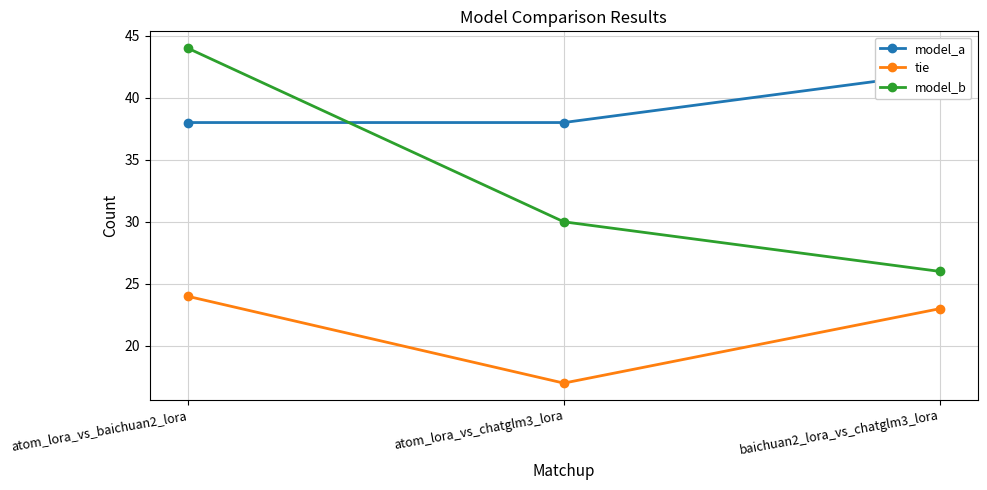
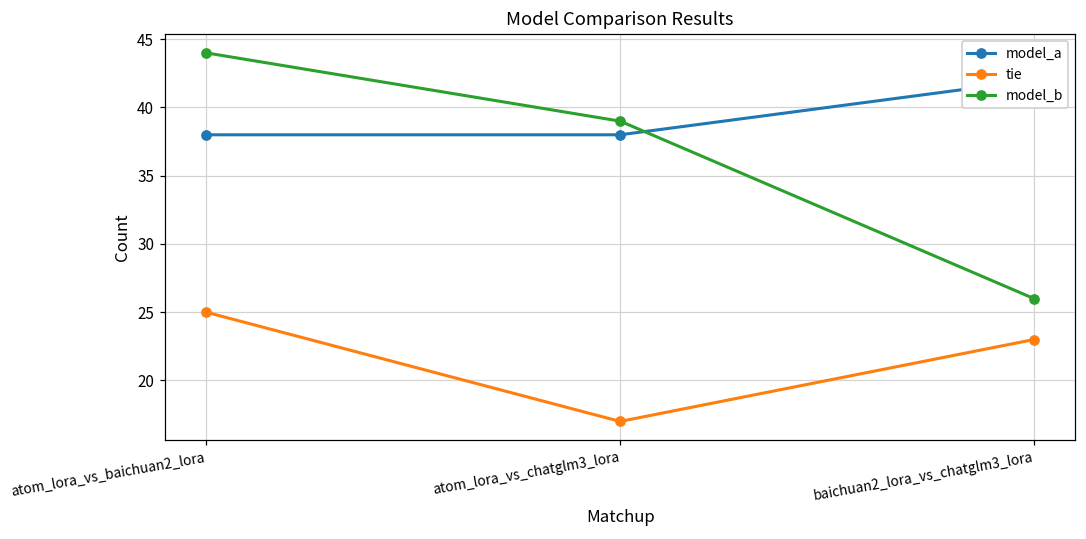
  {
    "model_a": {
      "atom_lora_vs_baichuan2_lora": 38,
      "atom_lora_vs_chatglm3_lora": 38
    },
    "tie": {
-     "atom_lora_vs_baichuan2_lora": 24,
+     "atom_lora_vs_baichuan2_lora": 25,
      "atom_lora_vs_chatglm3_lora": 17,
      "baichuan2_lora_vs_chatglm3_lora": 23
    },
    "model_b": {
      "atom_lora_vs_baichuan2_lora": 44,
-     "atom_lora_vs_chatglm3_lora": 30,
+     "atom_lora_vs_chatglm3_lora": 39,
      "baichuan2_lora_vs_chatglm3_lora": 26
    }
  }
